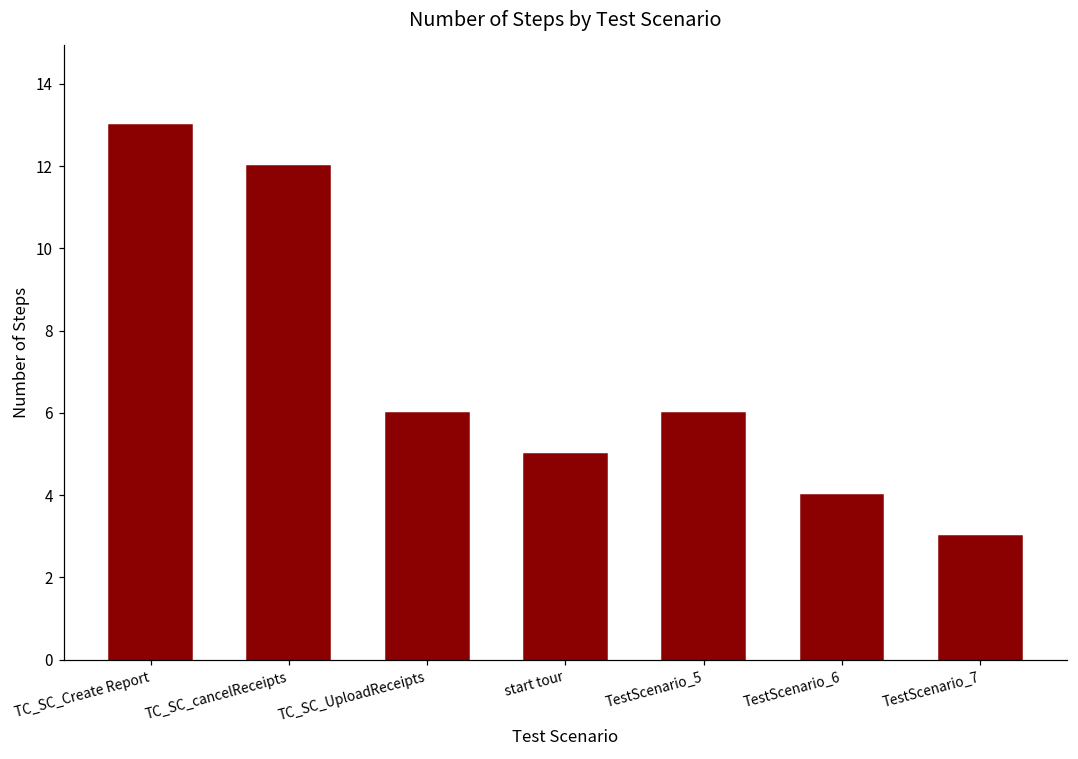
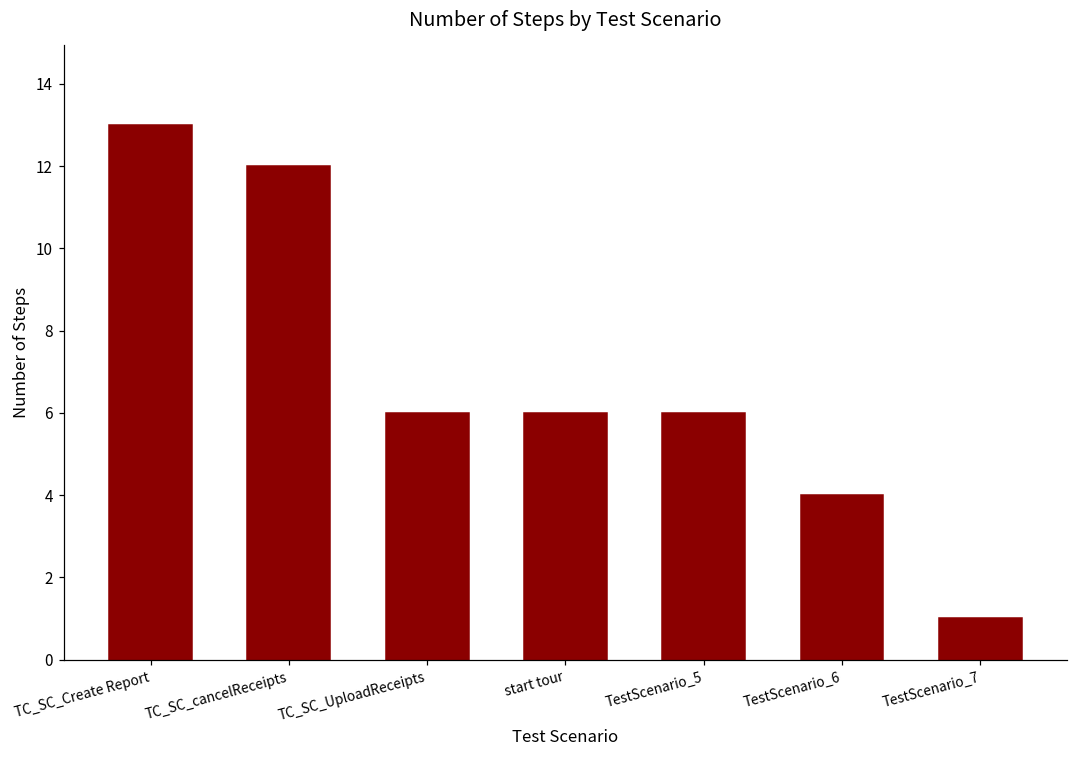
  {
    "TC_SC_Create Report": 13,
    "TC_SC_cancelReceipts": 12,
    "TC_SC_UploadReceipts": 6,
-   "start tour": 5,
+   "start tour": 6,
    "TestScenario_5": 6,
    "TestScenario_6": 4,
-   "TestScenario_7": 3
+   "TestScenario_7": 1
  }
